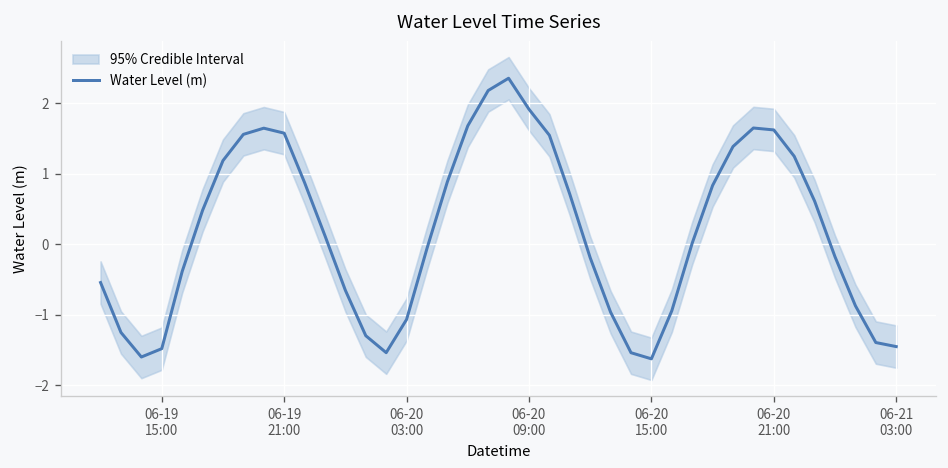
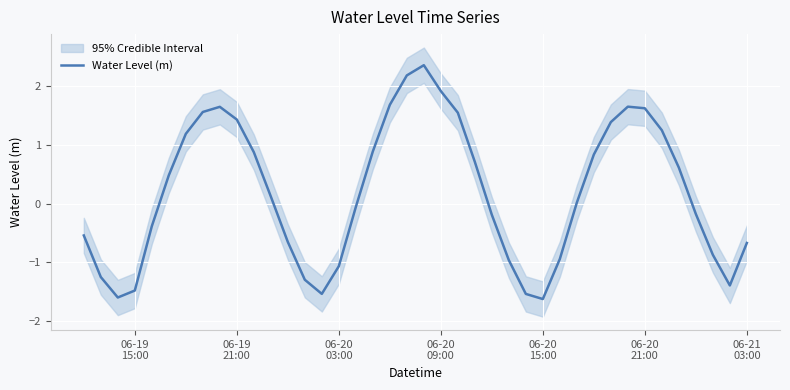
  {
    "Water Level (m)": {
      "06-19 15:00": -1.5,
-     "06-19 21:00": 1.6,
+     "06-19 21:00": 1.4,
      "06-20 03:00": -1.1,
      "06-20 09:00": 1.9,
      "06-20 15:00": -1.6,
      "06-20 21:00": 1.6,
-     "06-21 03:00": -1.4
+     "06-21 03:00": -0.7
    }
  }
